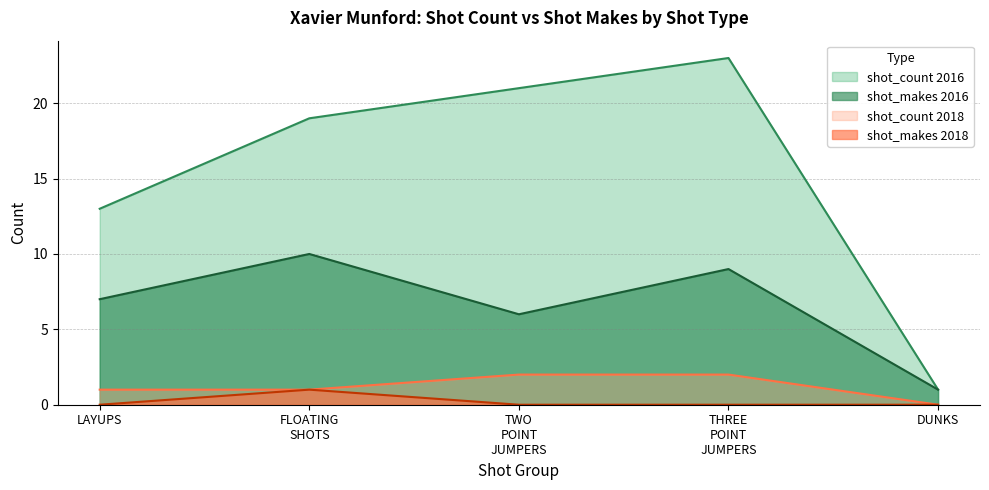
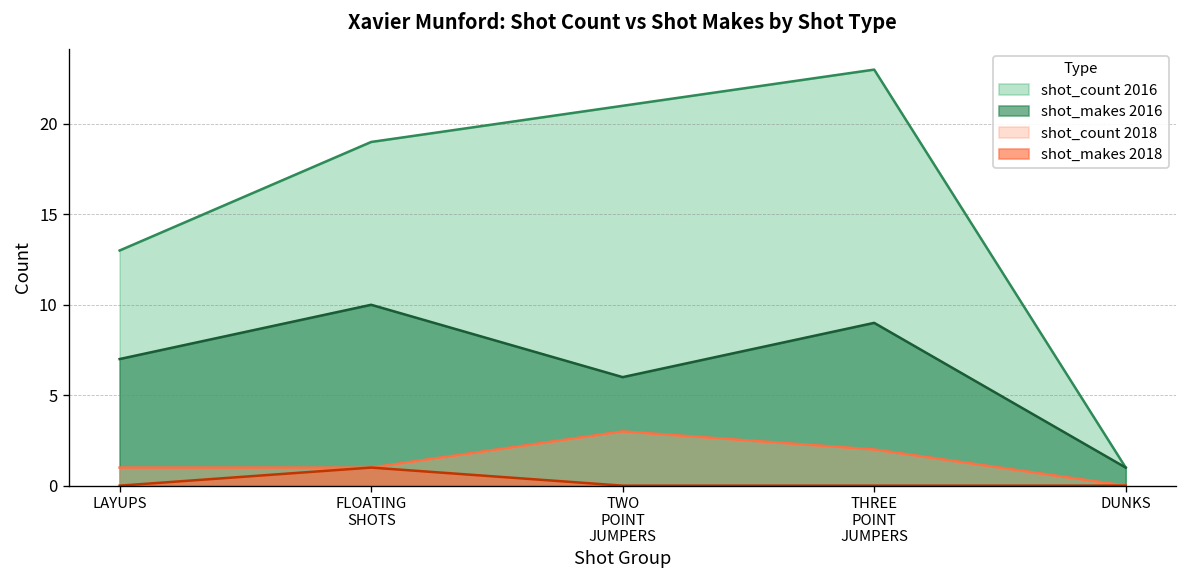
  {
    "shot_count 2018": {
      "LAYUPS": 1,
-     "TWO POINT JUMPERS": 2,
+     "TWO POINT JUMPERS": 3,
      "THREE POINT JUMPERS": 2
    },
    "shot_makes 2018": {
      "LAYUPS": 0,
      "TWO POINT JUMPERS": 0,
      "THREE POINT JUMPERS": 0
    }
  }
